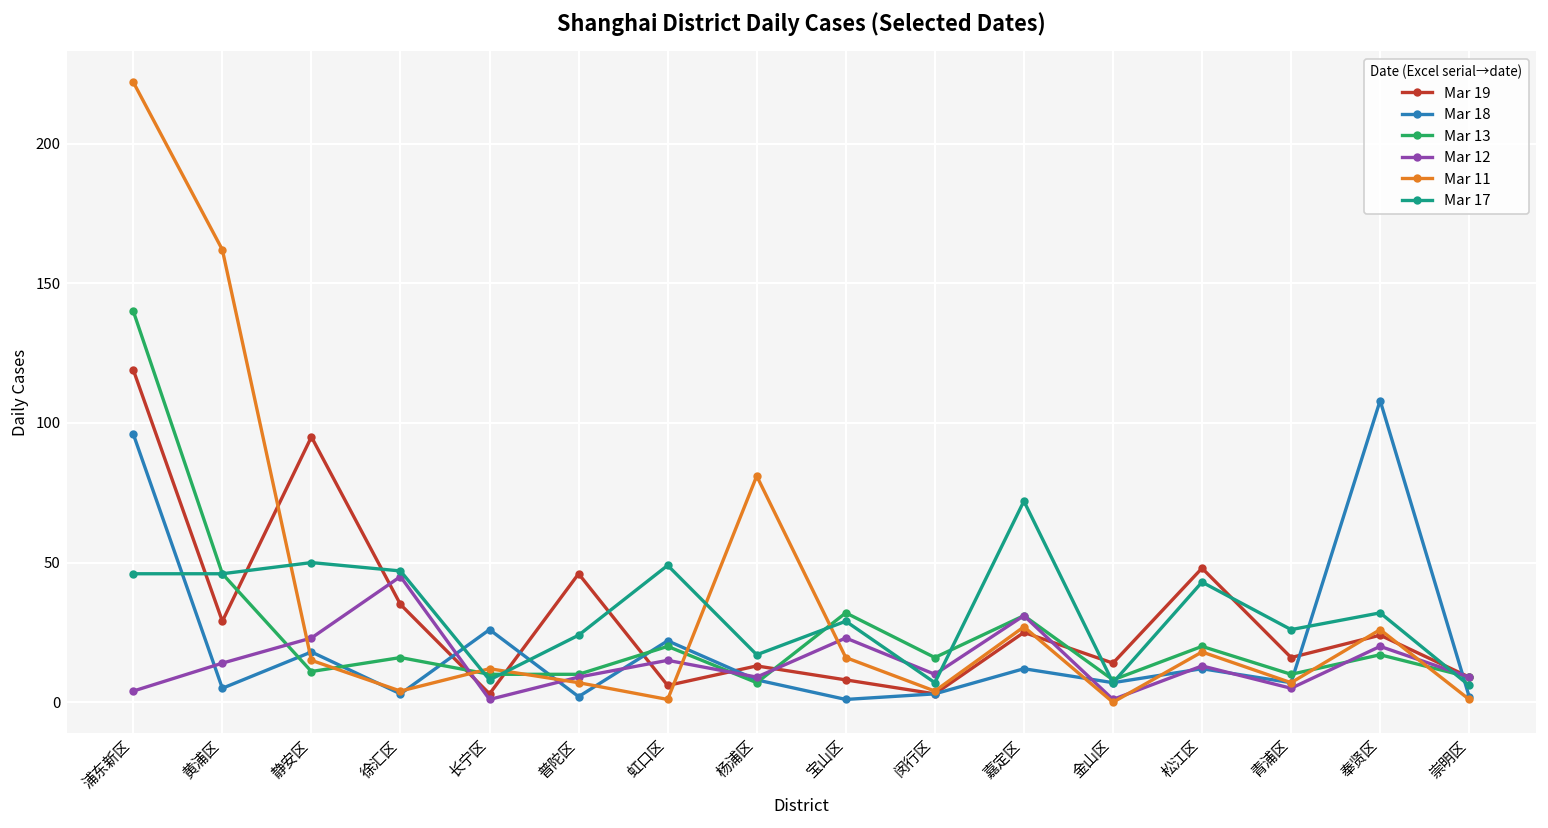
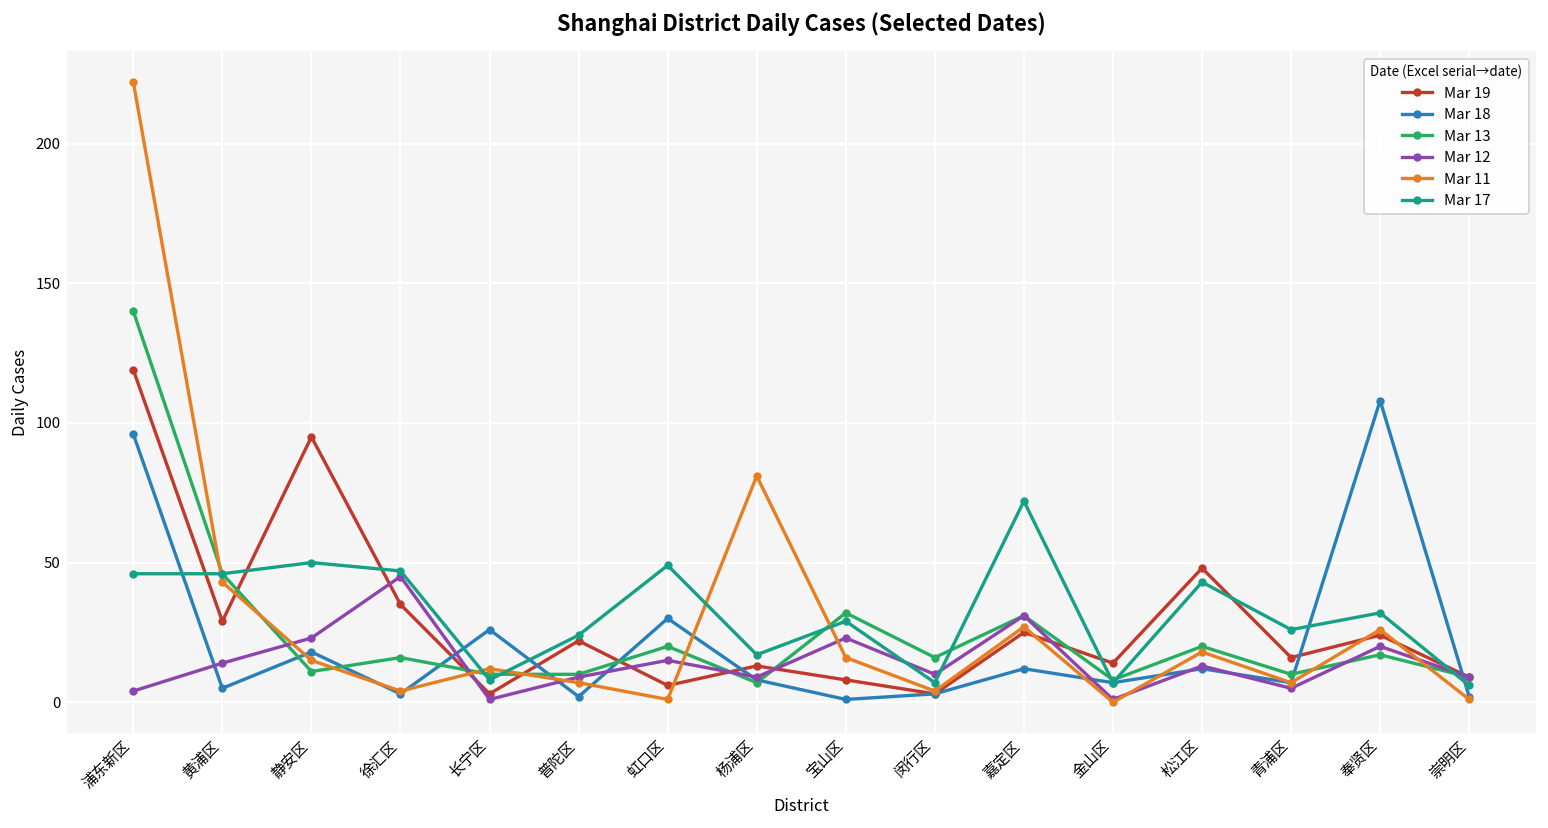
  {
    "Mar 19": {
      "浦东新区": 119,
      "黄浦区": 29,
      "静安区": 95,
      "徐汇区": 35,
      "长宁区": 3,
-     "普陀区": 46,
+     "普陀区": 22,
      "虹口区": 6,
      "杨浦区": 13,
      "宝山区": 8,
      "嘉定区": 25,
      "金山区": 14,
      "松江区": 48,
      "青浦区": 16,
      "奉贤区": 24
    },
    "Mar 18": {
      "浦东新区": 96,
      "黄浦区": 5,
      "静安区": 18,
      "长宁区": 26,
      "普陀区": 2,
-     "虹口区": 22,
+     "虹口区": 30,
      "宝山区": 1,
      "嘉定区": 12,
      "奉贤区": 108
    },
    "Mar 12": {
      "浦东新区": 4,
      "黄浦区": 14,
      "静安区": 23,
      "徐汇区": 45,
      "长宁区": 1,
      "虹口区": 15,
      "宝山区": 23,
      "闵行区": 10,
      "青浦区": 5,
      "奉贤区": 20
    },
    "Mar 11": {
      "浦东新区": 222,
-     "黄浦区": 162,
+     "黄浦区": 43,
      "静安区": 15,
      "长宁区": 12,
      "普陀区": 7,
      "虹口区": 1,
      "杨浦区": 81,
      "宝山区": 16,
      "嘉定区": 27,
      "松江区": 18,
      "奉贤区": 26
    }
  }
